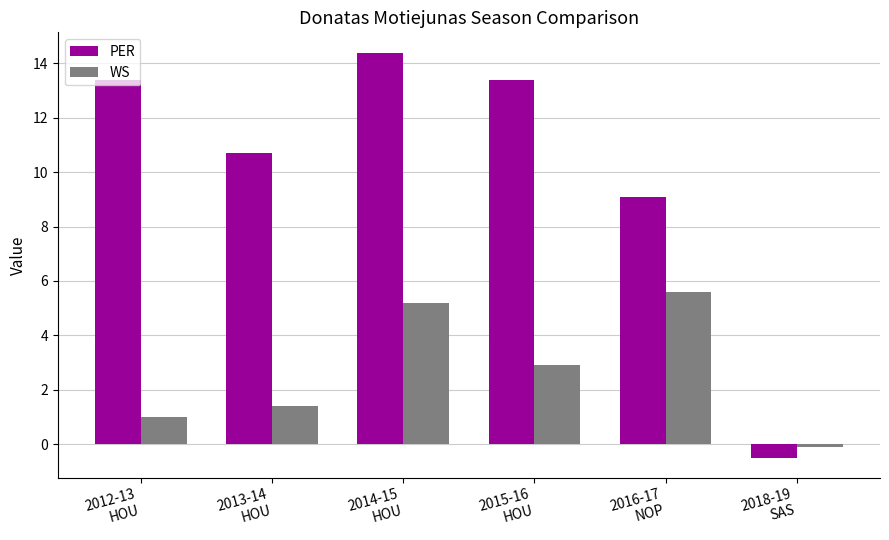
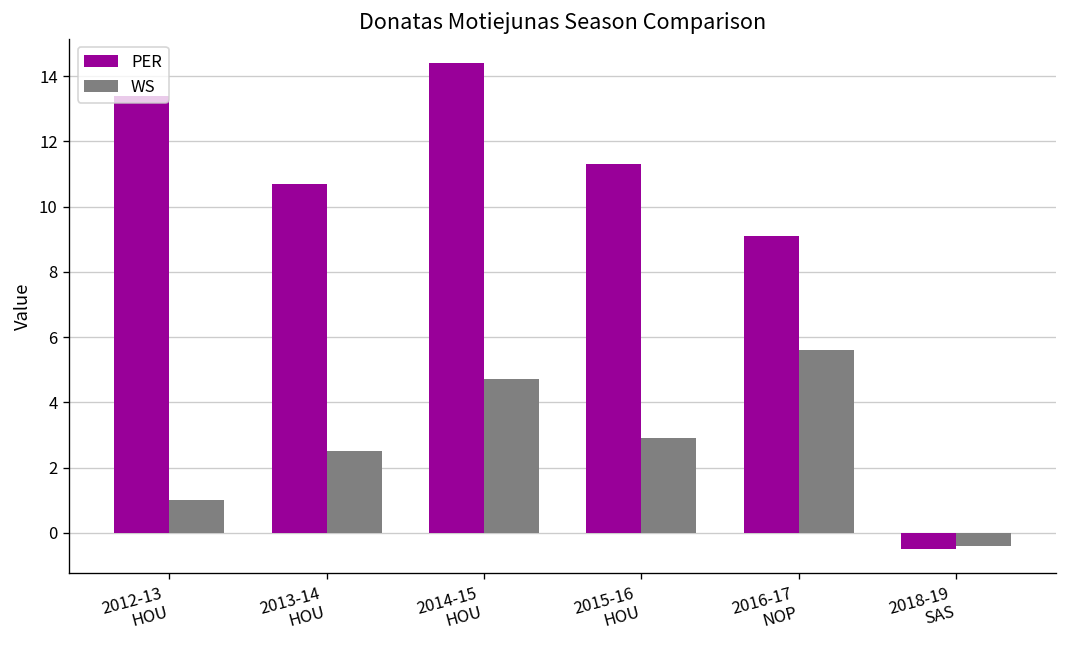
  {
    "PER": {
      "2013-14 HOU": 10.7,
      "2014-15 HOU": 14.4,
-     "2015-16 HOU": 13.4,
+     "2015-16 HOU": 11.3,
      "2016-17 NOP": 9.1,
      "2018-19 SAS": -0.5
    },
    "WS": {
      "2012-13 HOU": 1.0,
-     "2013-14 HOU": 1.4,
-     "2014-15 HOU": 5.2,
+     "2013-14 HOU": 2.5,
+     "2014-15 HOU": 4.7,
      "2015-16 HOU": 2.9,
      "2016-17 NOP": 5.6,
-     "2018-19 SAS": -0.1
+     "2018-19 SAS": -0.4
    }
  }
